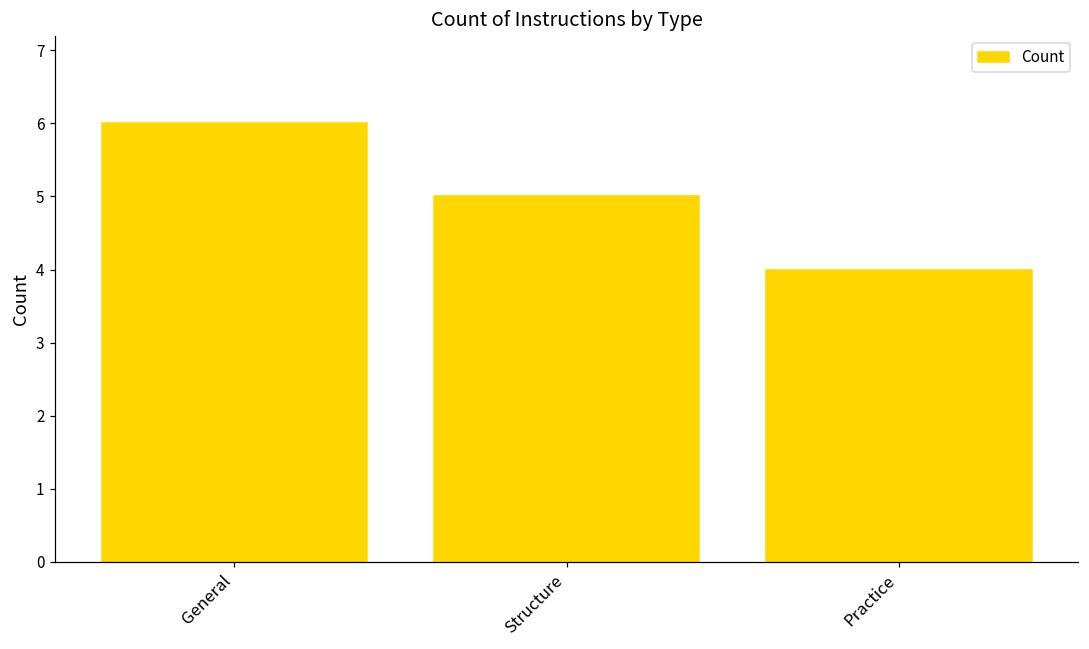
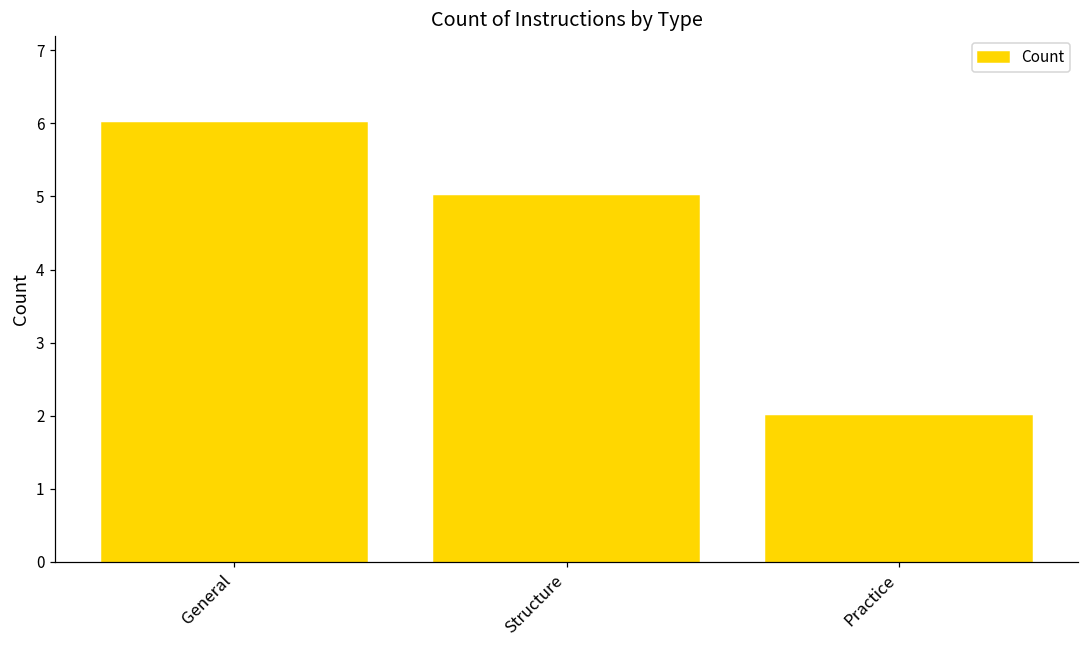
  {
    "General": 6,
    "Structure": 5,
-   "Practice": 4
+   "Practice": 2
  }
